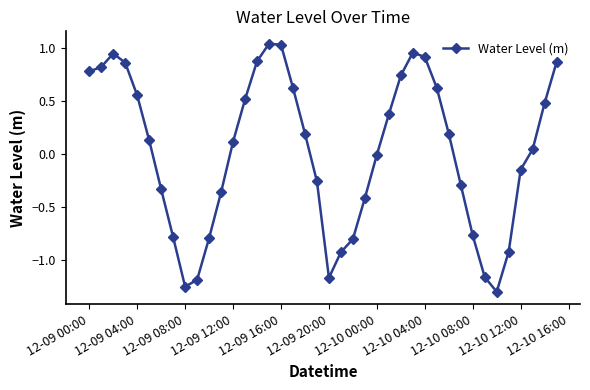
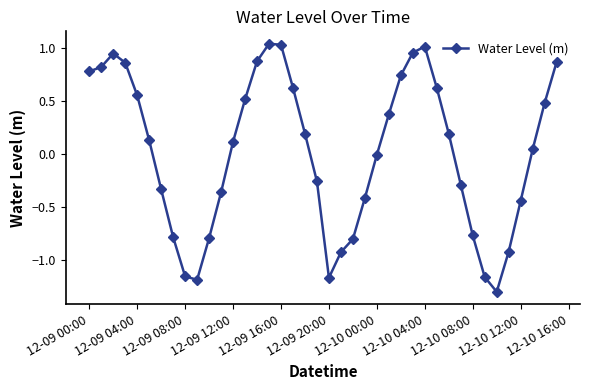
  {
    "12-09 00:00": 0.78,
    "12-09 04:00": 0.56,
-   "12-09 08:00": -1.25,
+   "12-09 08:00": -1.16,
    "12-09 12:00": 0.12,
    "12-09 16:00": 1.03,
    "12-09 20:00": -1.17,
    "12-10 00:00": -0.01,
-   "12-10 04:00": 0.92,
+   "12-10 04:00": 1.02,
    "12-10 08:00": -0.77,
-   "12-10 12:00": -0.15
+   "12-10 12:00": -0.44
  }
